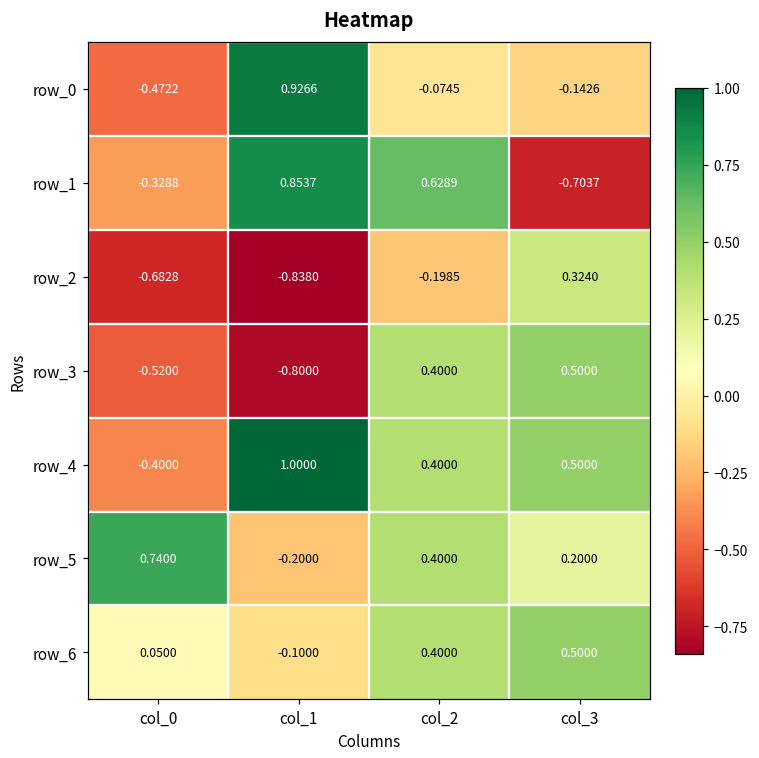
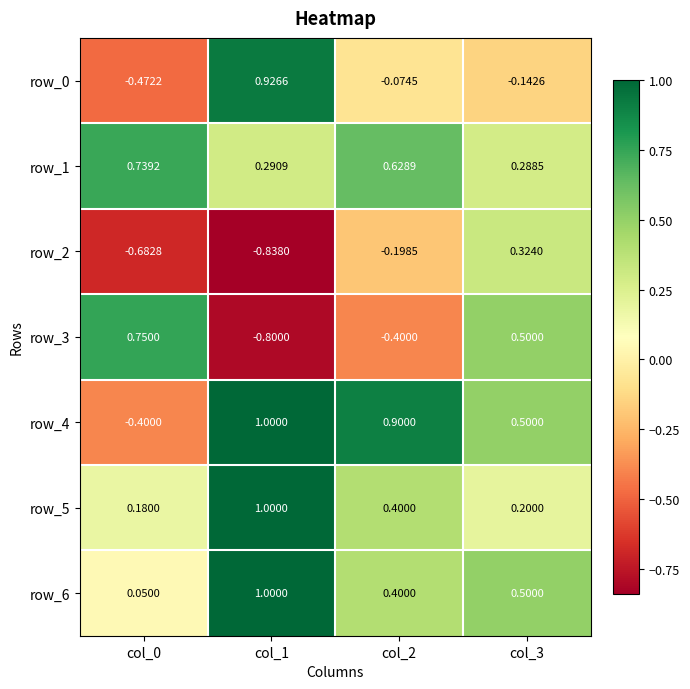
  {
    "row_0": {
      "col_0": -0.4722,
      "col_1": 0.9266,
      "col_2": -0.0745,
      "col_3": -0.1426
    },
    "row_1": {
-     "col_0": -0.3288,
-     "col_1": 0.8537,
+     "col_0": 0.7392,
+     "col_1": 0.2909,
      "col_2": 0.6289,
-     "col_3": -0.7037
+     "col_3": 0.2885
    },
    "row_2": {
      "col_0": -0.6828,
      "col_1": -0.8380,
      "col_2": -0.1985,
      "col_3": 0.3240
    },
    "row_3": {
-     "col_0": -0.5200,
+     "col_0": 0.7500,
      "col_1": -0.8000,
-     "col_2": 0.4000,
+     "col_2": -0.4000,
      "col_3": 0.5000
    },
    "row_4": {
      "col_0": -0.4000,
      "col_1": 1.0000,
-     "col_2": 0.4000,
+     "col_2": 0.9000,
      "col_3": 0.5000
    },
    "row_5": {
-     "col_0": 0.7400,
-     "col_1": -0.2000,
+     "col_0": 0.1800,
+     "col_1": 1.0000,
      "col_2": 0.4000,
      "col_3": 0.2000
    },
    "row_6": {
      "col_0": 0.0500,
-     "col_1": -0.1000,
+     "col_1": 1.0000,
      "col_2": 0.4000,
      "col_3": 0.5000
    }
  }
